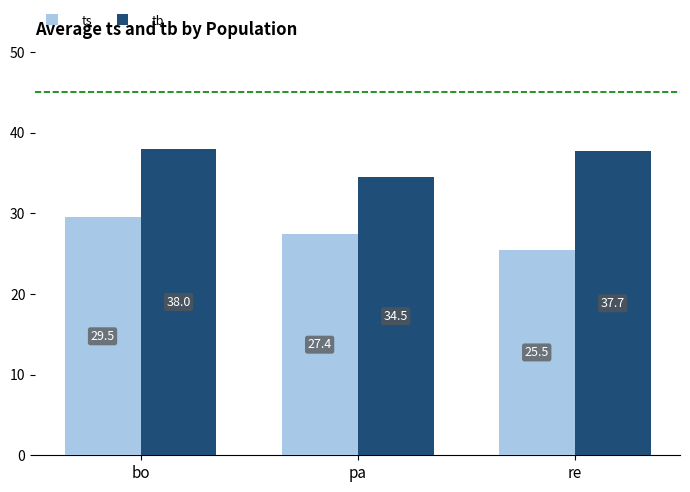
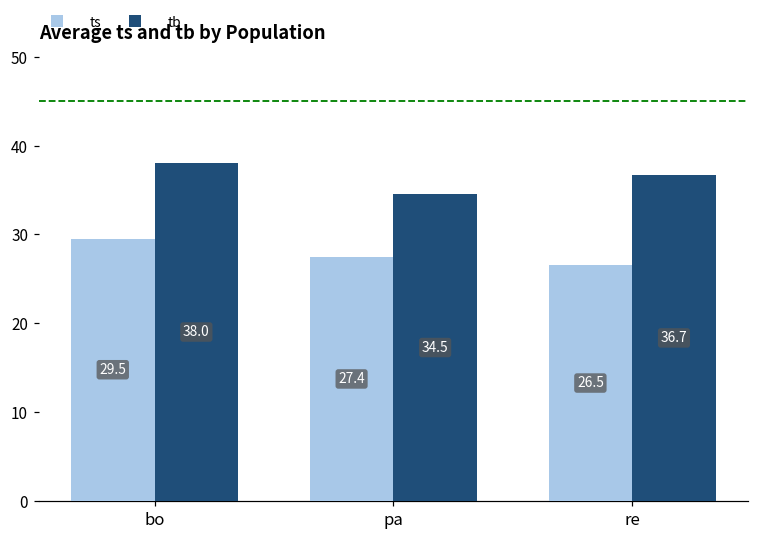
  {
    "ts": {
-     "re": 25.5
+     "re": 26.5
    },
    "tb": {
-     "re": 37.7
+     "re": 36.7
    }
  }
